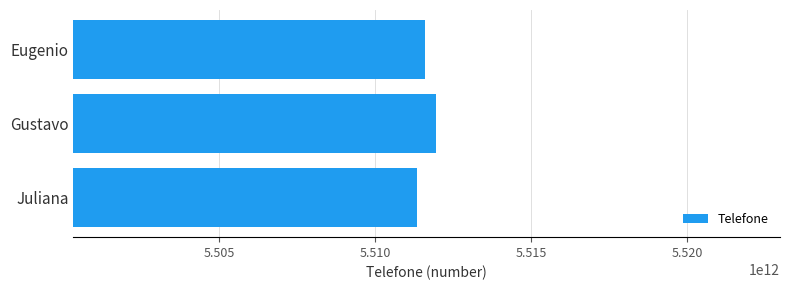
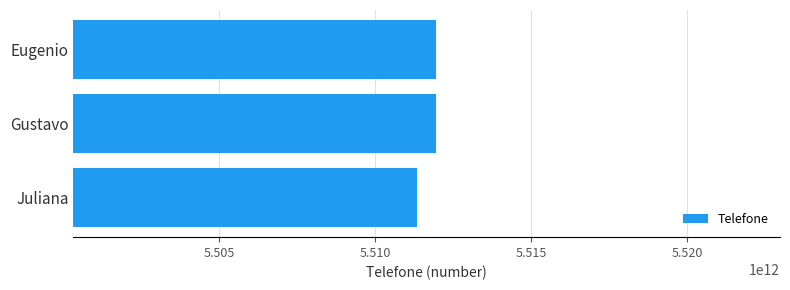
  {
-   "Eugenio": 5511600000000,
+   "Eugenio": 5511900000000,
    "Gustavo": 5512000000000,
    "Juliana": 5511300000000
  }
